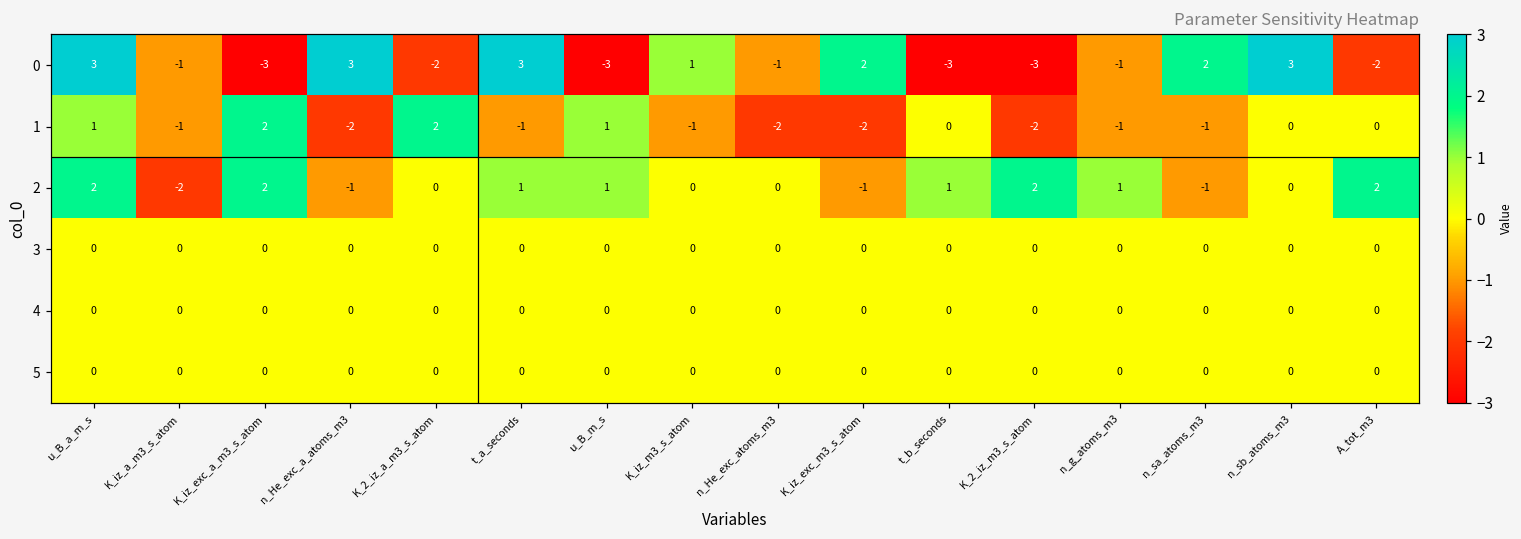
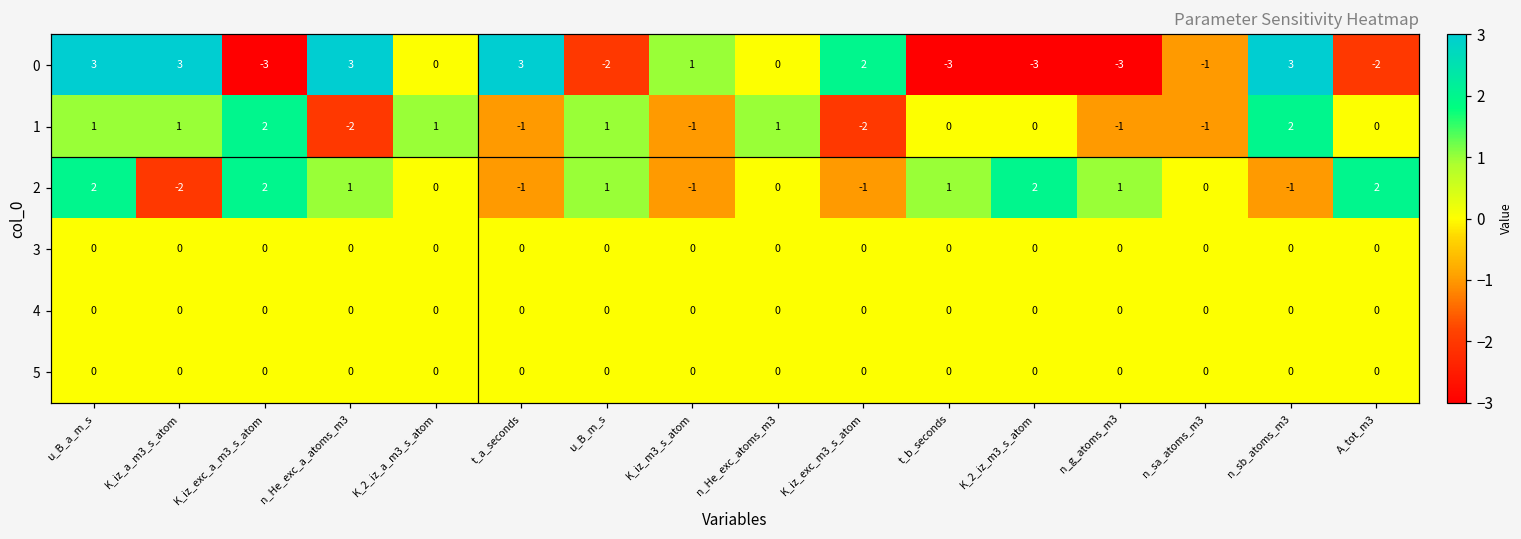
  {
    "0": {
      "u_B_a_m_s": 3,
-     "K_iz_a_m3_s_atom": -1,
+     "K_iz_a_m3_s_atom": 3,
      "K_iz_exc_a_m3_s_atom": -3,
      "n_He_exc_a_atoms_m3": 3,
-     "K_2_iz_a_m3_s_atom": -2,
+     "K_2_iz_a_m3_s_atom": 0,
      "t_a_seconds": 3,
-     "u_B_m_s": -3,
+     "u_B_m_s": -2,
      "K_iz_m3_s_atom": 1,
-     "n_He_exc_atoms_m3": -1,
+     "n_He_exc_atoms_m3": 0,
      "K_iz_exc_m3_s_atom": 2,
      "t_b_seconds": -3,
      "K_2_iz_m3_s_atom": -3,
-     "n_g_atoms_m3": -1,
-     "n_sa_atoms_m3": 2,
+     "n_g_atoms_m3": -3,
+     "n_sa_atoms_m3": -1,
      "n_sb_atoms_m3": 3,
      "A_tot_m3": -2
    },
    "1": {
      "u_B_a_m_s": 1,
-     "K_iz_a_m3_s_atom": -1,
+     "K_iz_a_m3_s_atom": 1,
      "K_iz_exc_a_m3_s_atom": 2,
      "n_He_exc_a_atoms_m3": -2,
-     "K_2_iz_a_m3_s_atom": 2,
+     "K_2_iz_a_m3_s_atom": 1,
      "t_a_seconds": -1,
      "u_B_m_s": 1,
      "K_iz_m3_s_atom": -1,
-     "n_He_exc_atoms_m3": -2,
+     "n_He_exc_atoms_m3": 1,
      "K_iz_exc_m3_s_atom": -2,
      "t_b_seconds": 0,
-     "K_2_iz_m3_s_atom": -2,
+     "K_2_iz_m3_s_atom": 0,
      "n_g_atoms_m3": -1,
      "n_sa_atoms_m3": -1,
-     "n_sb_atoms_m3": 0,
+     "n_sb_atoms_m3": 2,
      "A_tot_m3": 0
    },
    "2": {
      "u_B_a_m_s": 2,
      "K_iz_a_m3_s_atom": -2,
      "K_iz_exc_a_m3_s_atom": 2,
-     "n_He_exc_a_atoms_m3": -1,
+     "n_He_exc_a_atoms_m3": 1,
      "K_2_iz_a_m3_s_atom": 0,
-     "t_a_seconds": 1,
+     "t_a_seconds": -1,
      "u_B_m_s": 1,
-     "K_iz_m3_s_atom": 0,
+     "K_iz_m3_s_atom": -1,
      "n_He_exc_atoms_m3": 0,
      "K_iz_exc_m3_s_atom": -1,
      "t_b_seconds": 1,
      "K_2_iz_m3_s_atom": 2,
      "n_g_atoms_m3": 1,
-     "n_sa_atoms_m3": -1,
-     "n_sb_atoms_m3": 0,
+     "n_sa_atoms_m3": 0,
+     "n_sb_atoms_m3": -1,
      "A_tot_m3": 2
    },
    "3": {
      "u_B_a_m_s": 0,
      "K_iz_a_m3_s_atom": 0,
      "K_iz_exc_a_m3_s_atom": 0,
      "n_He_exc_a_atoms_m3": 0,
      "K_2_iz_a_m3_s_atom": 0,
      "t_a_seconds": 0,
      "u_B_m_s": 0,
      "K_iz_m3_s_atom": 0,
      "n_He_exc_atoms_m3": 0,
      "K_iz_exc_m3_s_atom": 0,
      "t_b_seconds": 0,
      "K_2_iz_m3_s_atom": 0,
      "n_g_atoms_m3": 0,
      "n_sa_atoms_m3": 0,
      "n_sb_atoms_m3": 0,
      "A_tot_m3": 0
    },
    "4": {
      "u_B_a_m_s": 0,
      "K_iz_a_m3_s_atom": 0,
      "K_iz_exc_a_m3_s_atom": 0,
      "n_He_exc_a_atoms_m3": 0,
      "K_2_iz_a_m3_s_atom": 0,
      "t_a_seconds": 0,
      "u_B_m_s": 0,
      "K_iz_m3_s_atom": 0,
      "n_He_exc_atoms_m3": 0,
      "K_iz_exc_m3_s_atom": 0,
      "t_b_seconds": 0,
      "K_2_iz_m3_s_atom": 0,
      "n_g_atoms_m3": 0,
      "n_sa_atoms_m3": 0,
      "n_sb_atoms_m3": 0,
      "A_tot_m3": 0
    },
    "5": {
      "u_B_a_m_s": 0,
      "K_iz_a_m3_s_atom": 0,
      "K_iz_exc_a_m3_s_atom": 0,
      "n_He_exc_a_atoms_m3": 0,
      "K_2_iz_a_m3_s_atom": 0,
      "t_a_seconds": 0,
      "u_B_m_s": 0,
      "K_iz_m3_s_atom": 0,
      "n_He_exc_atoms_m3": 0,
      "K_iz_exc_m3_s_atom": 0,
      "t_b_seconds": 0,
      "K_2_iz_m3_s_atom": 0,
      "n_g_atoms_m3": 0,
      "n_sa_atoms_m3": 0,
      "n_sb_atoms_m3": 0,
      "A_tot_m3": 0
    }
  }
